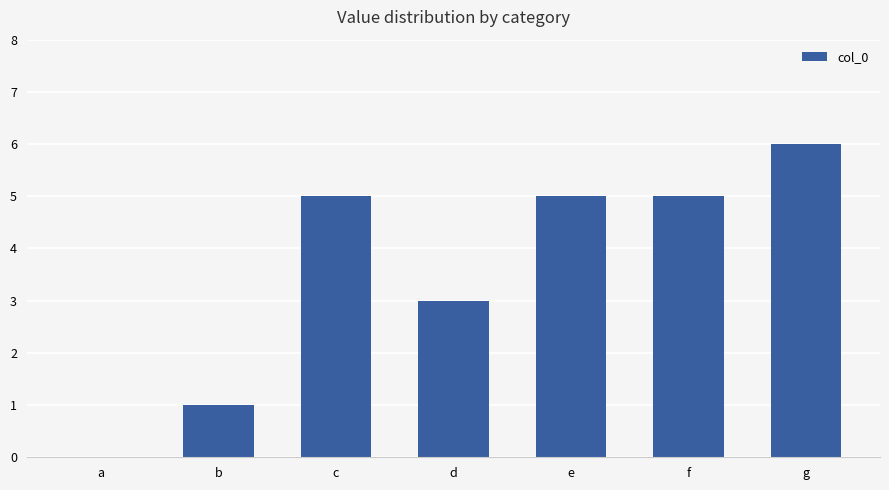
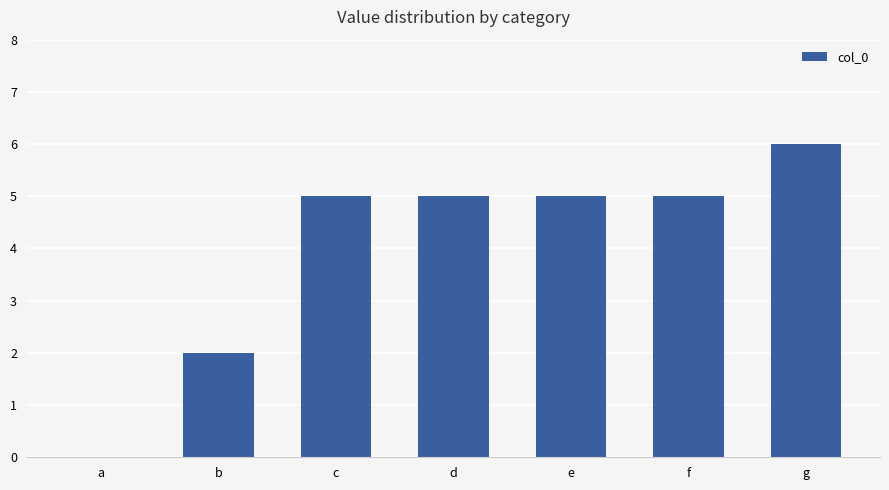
  {
    "a": 0,
-   "b": 1,
+   "b": 2,
    "c": 5,
-   "d": 3,
+   "d": 5,
    "e": 5,
    "f": 5,
    "g": 6
  }
